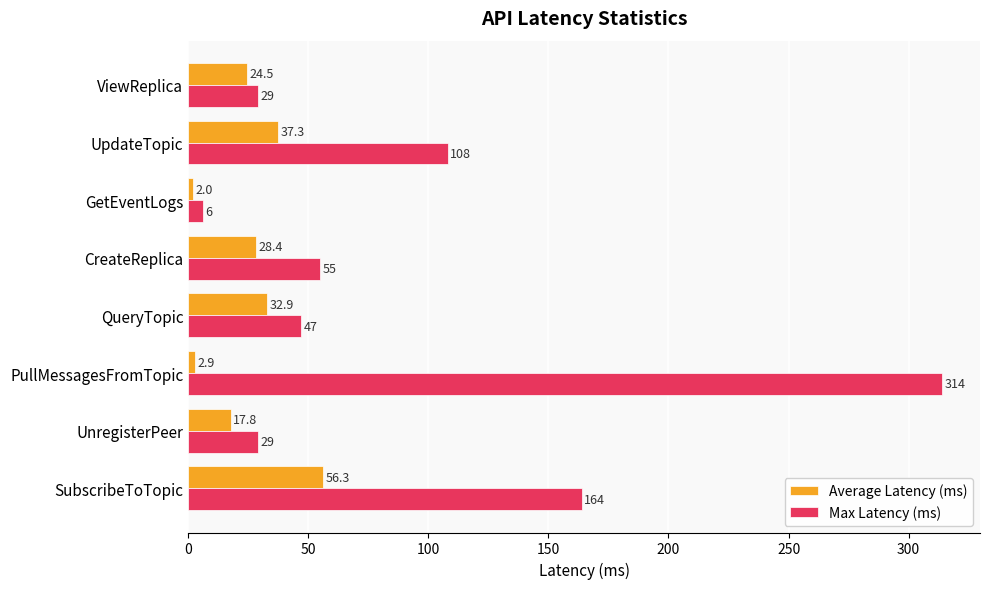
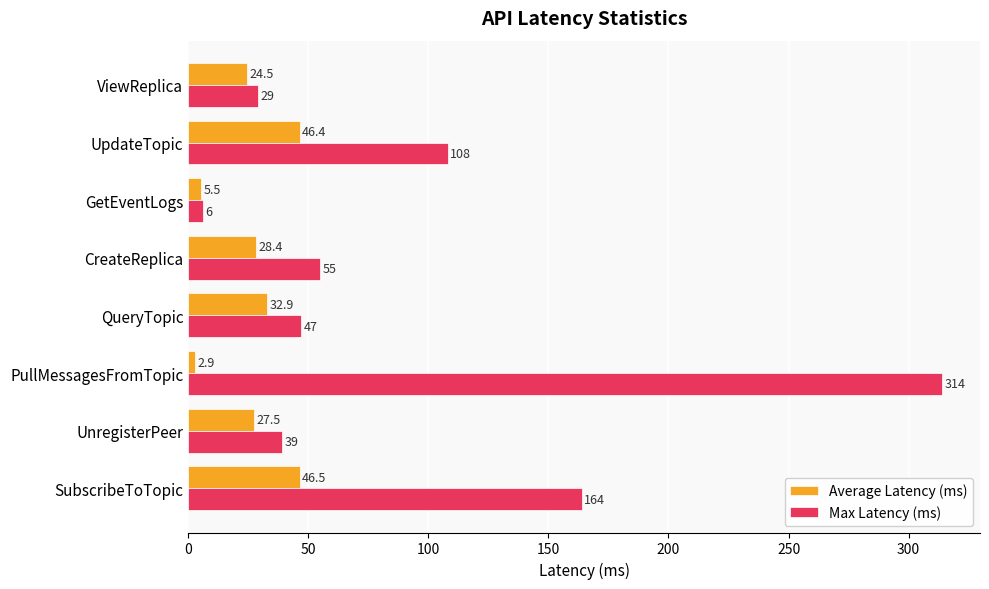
  {
    "Average Latency (ms)": {
      "ViewReplica": 24.5,
-     "UpdateTopic": 37.3,
-     "GetEventLogs": 2.0,
+     "UpdateTopic": 46.4,
+     "GetEventLogs": 5.5,
      "CreateReplica": 28.4,
      "QueryTopic": 32.9,
      "PullMessagesFromTopic": 2.9,
-     "UnregisterPeer": 17.8,
-     "SubscribeToTopic": 56.3
+     "UnregisterPeer": 27.5,
+     "SubscribeToTopic": 46.5
    },
    "Max Latency (ms)": {
      "ViewReplica": 29,
      "UpdateTopic": 108,
      "GetEventLogs": 6,
      "CreateReplica": 55,
      "QueryTopic": 47,
      "PullMessagesFromTopic": 314,
-     "UnregisterPeer": 29,
+     "UnregisterPeer": 39,
      "SubscribeToTopic": 164
    }
  }
